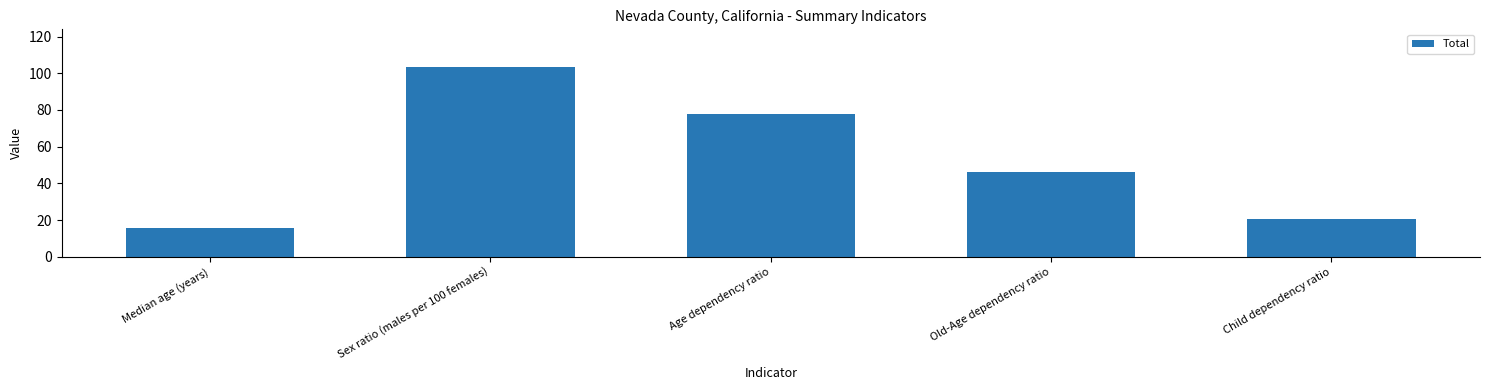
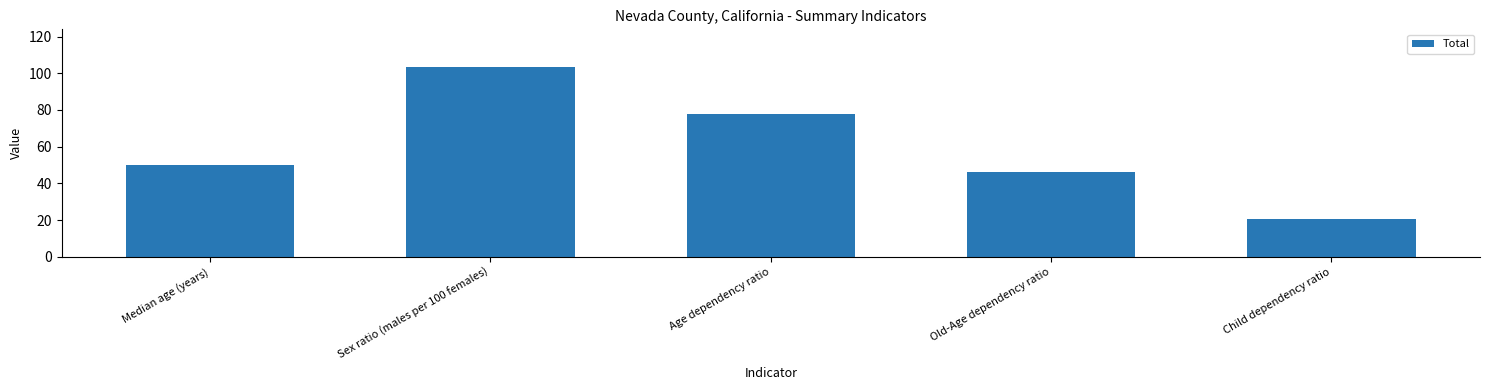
  {
-   "Median age (years)": 16,
+   "Median age (years)": 50,
    "Sex ratio (males per 100 females)": 103,
    "Age dependency ratio": 78,
    "Old-Age dependency ratio": 46,
    "Child dependency ratio": 20
  }
